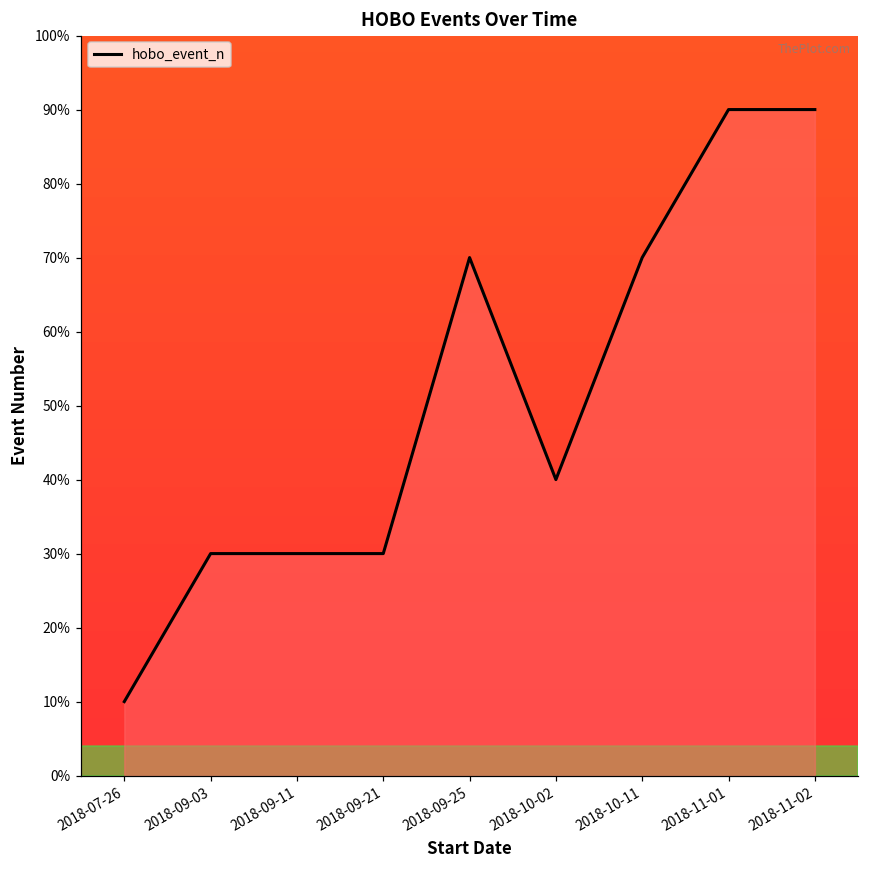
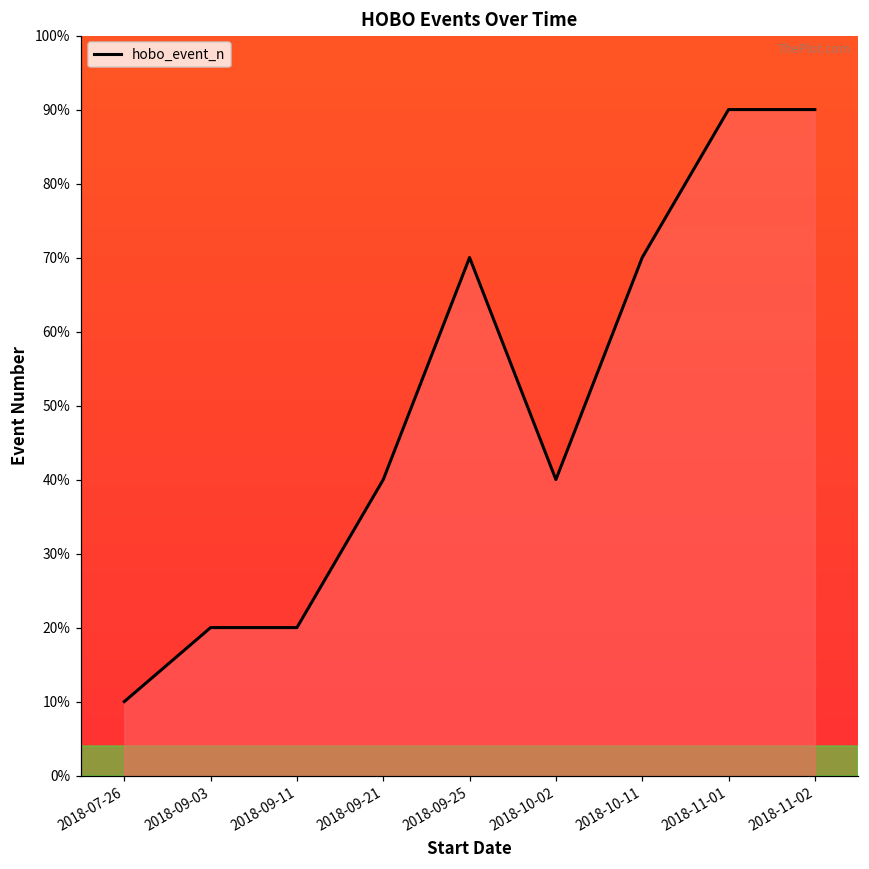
  {
    "2018-07-26": "10%",
-   "2018-09-03": "30%",
-   "2018-09-11": "30%",
-   "2018-09-21": "30%",
+   "2018-09-03": "20%",
+   "2018-09-11": "20%",
+   "2018-09-21": "40%",
    "2018-09-25": "70%",
    "2018-10-02": "40%",
    "2018-10-11": "70%",
    "2018-11-01": "90%",
    "2018-11-02": "90%"
  }
